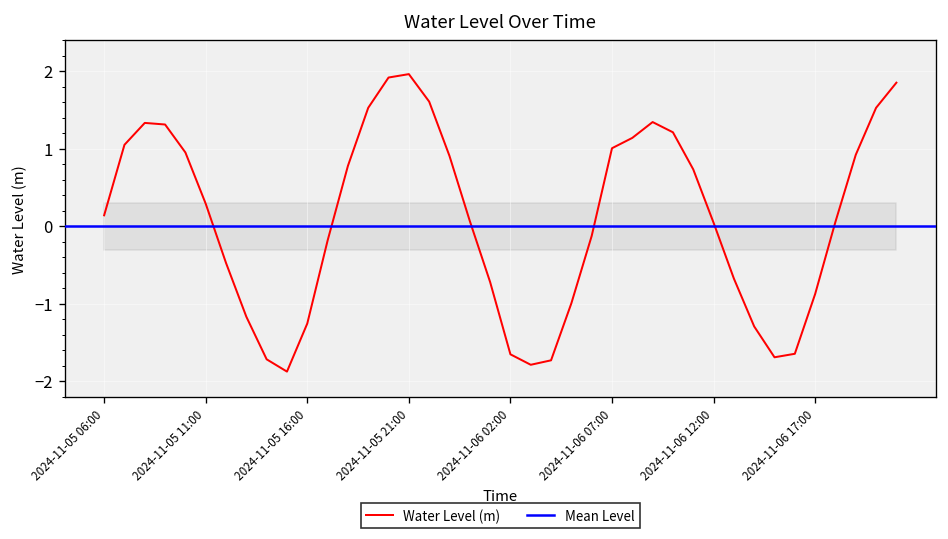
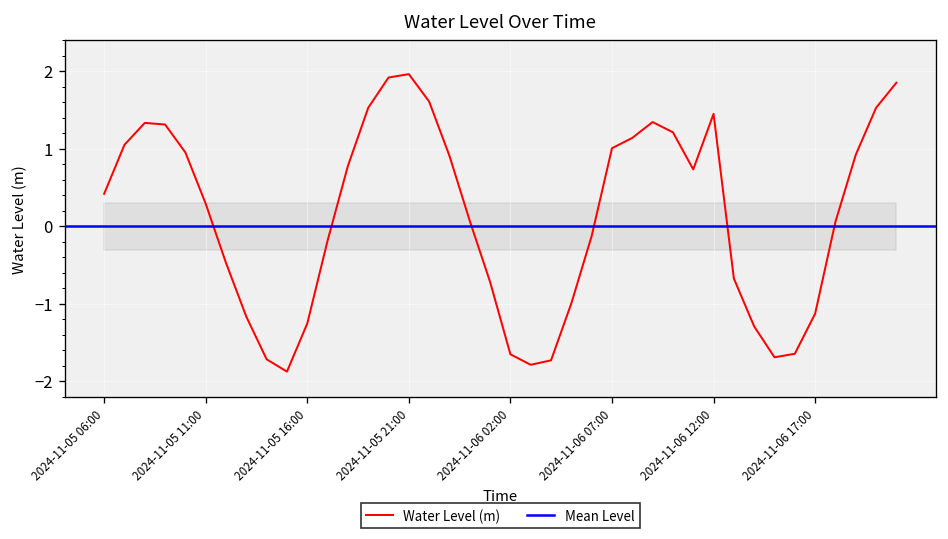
  {
    "Water Level (m)": {
-     "2024-11-05 06:00": 0.1,
+     "2024-11-05 06:00": 0.4,
      "2024-11-05 16:00": -1.3,
      "2024-11-05 21:00": 2.0,
      "2024-11-06 02:00": -1.7,
      "2024-11-06 07:00": 1.0,
-     "2024-11-06 12:00": 0.0,
-     "2024-11-06 17:00": -0.9
+     "2024-11-06 12:00": 1.5,
+     "2024-11-06 17:00": -1.1
    }
  }
